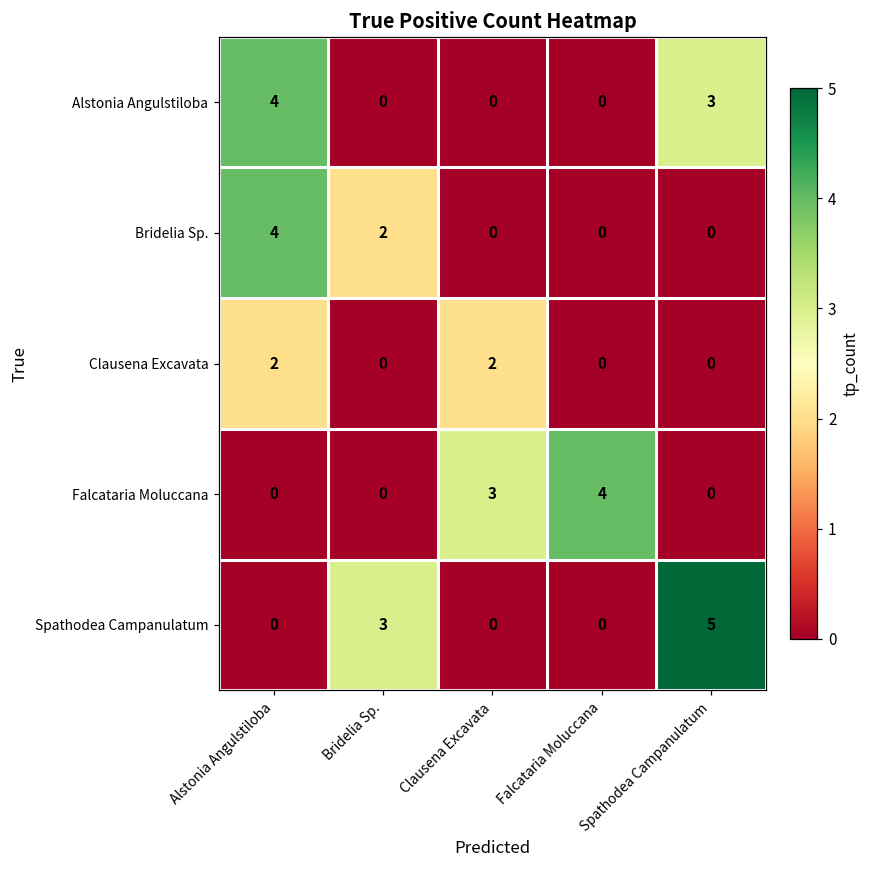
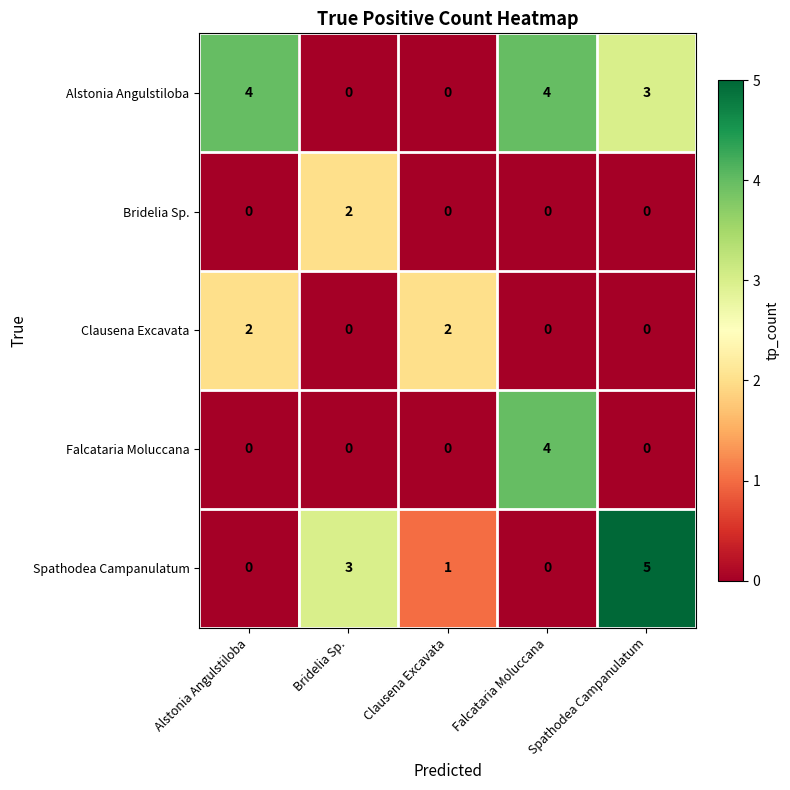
  {
    "Alstonia Angulstiloba": {
      "Alstonia Angulstiloba": 4,
      "Bridelia Sp.": 0,
      "Clausena Excavata": 0,
-     "Falcataria Moluccana": 0,
+     "Falcataria Moluccana": 4,
      "Spathodea Campanulatum": 3
    },
    "Bridelia Sp.": {
-     "Alstonia Angulstiloba": 4,
+     "Alstonia Angulstiloba": 0,
      "Bridelia Sp.": 2,
      "Clausena Excavata": 0,
      "Falcataria Moluccana": 0,
      "Spathodea Campanulatum": 0
    },
    "Clausena Excavata": {
      "Alstonia Angulstiloba": 2,
      "Bridelia Sp.": 0,
      "Clausena Excavata": 2,
      "Falcataria Moluccana": 0,
      "Spathodea Campanulatum": 0
    },
    "Falcataria Moluccana": {
      "Alstonia Angulstiloba": 0,
      "Bridelia Sp.": 0,
-     "Clausena Excavata": 3,
+     "Clausena Excavata": 0,
      "Falcataria Moluccana": 4,
      "Spathodea Campanulatum": 0
    },
    "Spathodea Campanulatum": {
      "Alstonia Angulstiloba": 0,
      "Bridelia Sp.": 3,
-     "Clausena Excavata": 0,
+     "Clausena Excavata": 1,
      "Falcataria Moluccana": 0,
      "Spathodea Campanulatum": 5
    }
  }
